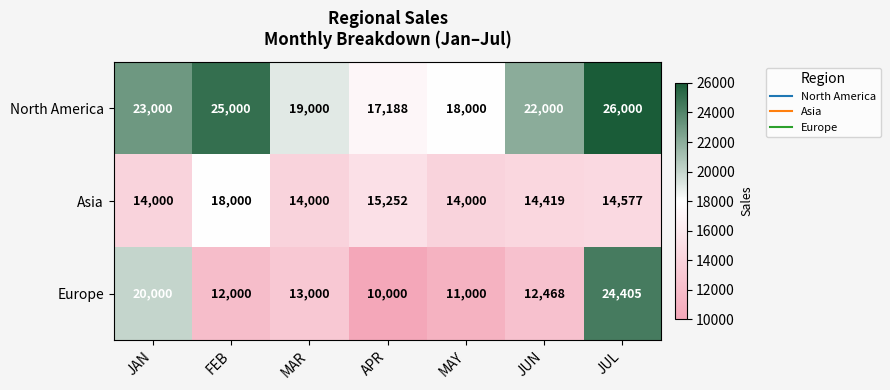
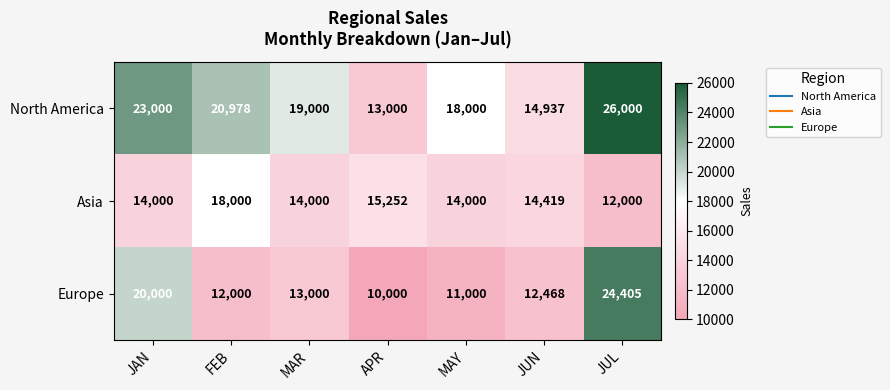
  {
    "North America": {
      "JAN": "23,000",
-     "FEB": "25,000",
+     "FEB": "20,978",
      "MAR": "19,000",
-     "APR": "17,188",
+     "APR": "13,000",
      "MAY": "18,000",
-     "JUN": "22,000",
+     "JUN": "14,937",
      "JUL": "26,000"
    },
    "Asia": {
      "JAN": "14,000",
      "FEB": "18,000",
      "MAR": "14,000",
      "APR": "15,252",
      "MAY": "14,000",
      "JUN": "14,419",
-     "JUL": "14,577"
+     "JUL": "12,000"
    },
    "Europe": {
      "JAN": "20,000",
      "FEB": "12,000",
      "MAR": "13,000",
      "APR": "10,000",
      "MAY": "11,000",
      "JUN": "12,468",
      "JUL": "24,405"
    }
  }
